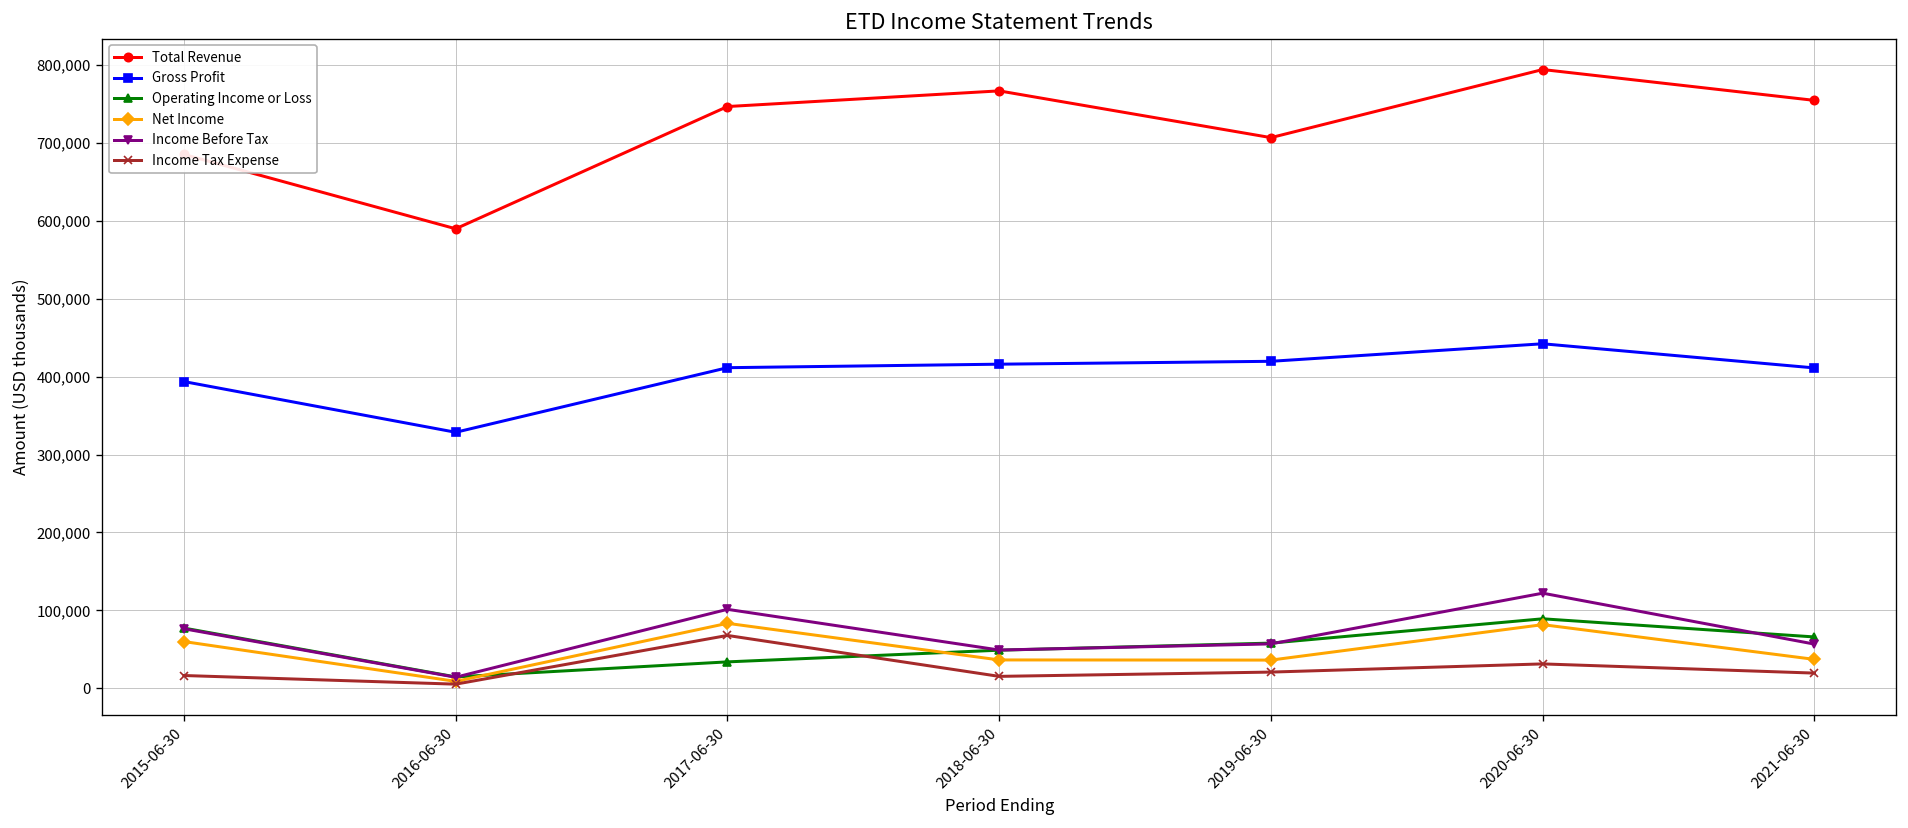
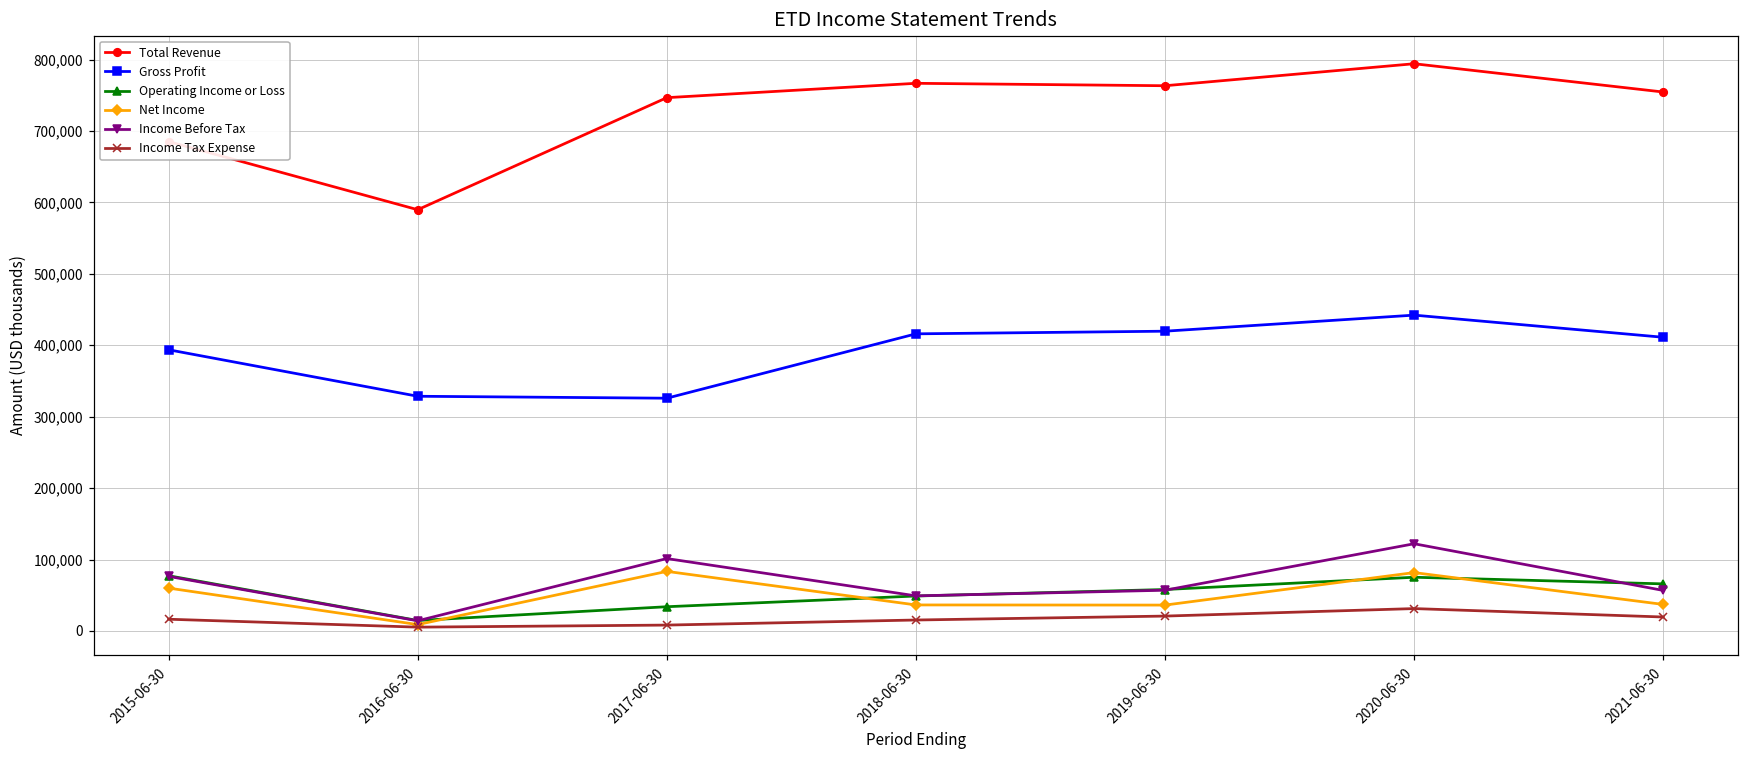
  {
    "Total Revenue": {
      "2016-06-30": "590,000",
      "2017-06-30": "750,000",
      "2018-06-30": "770,000",
-     "2019-06-30": "710,000",
+     "2019-06-30": "760,000",
      "2020-06-30": "790,000",
      "2021-06-30": "750,000"
    },
    "Gross Profit": {
      "2015-06-30": "390,000",
      "2016-06-30": "330,000",
-     "2017-06-30": "410,000",
+     "2017-06-30": "330,000",
      "2018-06-30": "420,000",
      "2019-06-30": "420,000",
      "2020-06-30": "440,000",
      "2021-06-30": "410,000"
    },
    "Operating Income or Loss": {
      "2017-06-30": "30,000",
-     "2020-06-30": "90,000",
+     "2020-06-30": "80,000",
      "2021-06-30": "70,000"
    },
    "Net Income": {
      "2015-06-30": "60,000",
      "2017-06-30": "80,000",
      "2018-06-30": "40,000",
      "2019-06-30": "40,000",
      "2020-06-30": "80,000",
      "2021-06-30": "40,000"
    },
    "Income Before Tax": {
      "2017-06-30": "100,000",
      "2020-06-30": "120,000",
      "2021-06-30": "60,000"
    },
    "Income Tax Expense": {
      "2015-06-30": "20,000",
-     "2017-06-30": "70,000",
+     "2017-06-30": "10,000",
      "2018-06-30": "20,000",
      "2019-06-30": "20,000",
      "2020-06-30": "30,000",
      "2021-06-30": "20,000"
    }
  }
